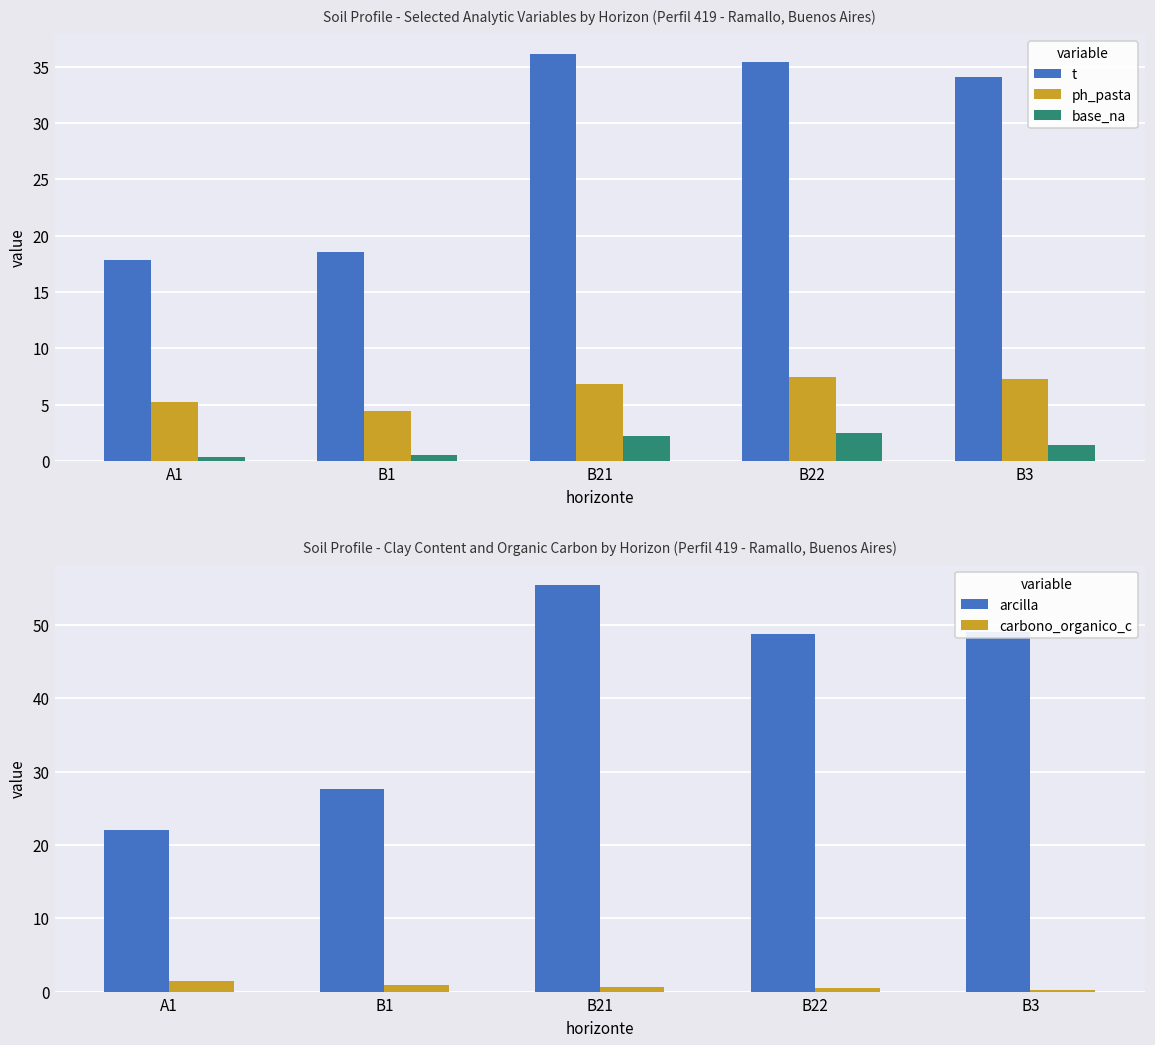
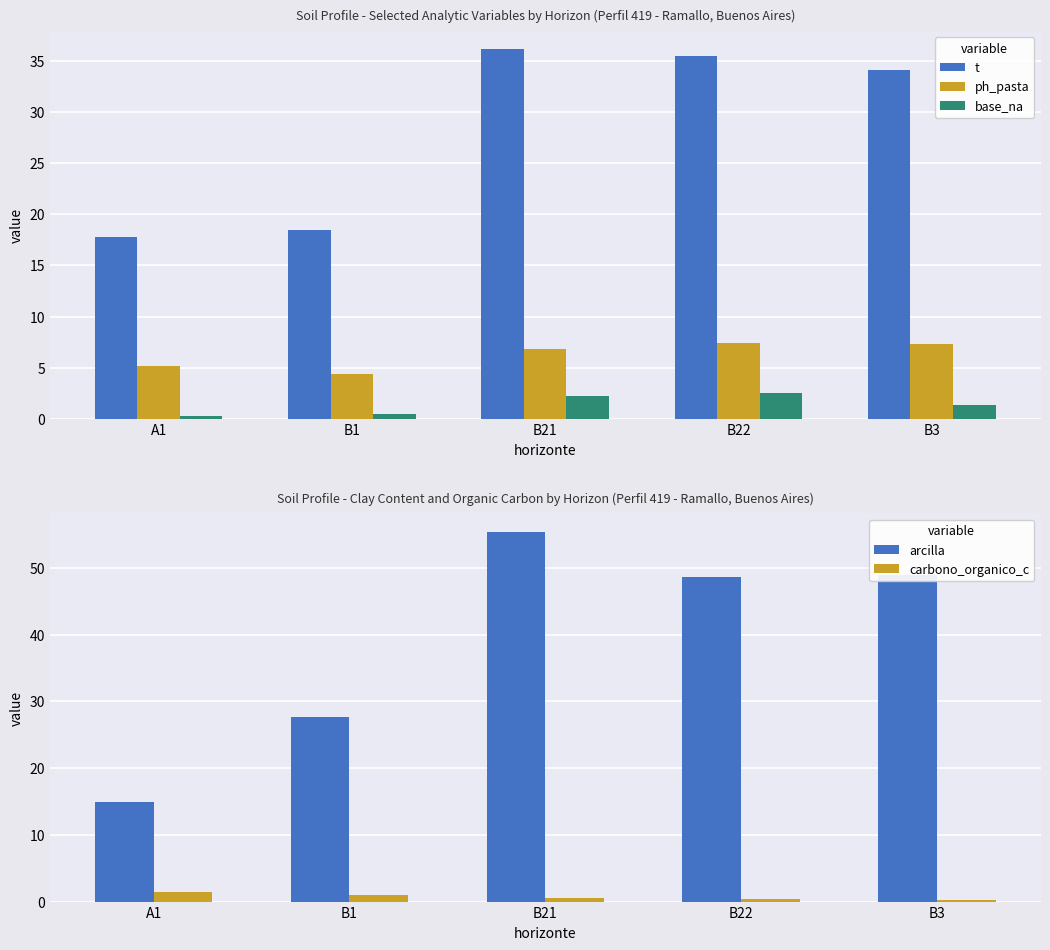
  {
    "Soil Profile - Selected Analytic Variables by Horizon (Perfil 419 - Ramallo, Buenos Aires)": {
      "t": {
        "A1": 17.8,
        "B1": 18.5,
        "B21": 36.1,
        "B22": 35.4,
        "B3": 34.1
      },
      "ph_pasta": {
        "A1": 5.2,
        "B1": 4.4,
        "B21": 6.8,
        "B22": 7.4,
        "B3": 7.3
      },
      "base_na": {
        "A1": 0.3,
        "B1": 0.5,
        "B21": 2.2,
        "B22": 2.5,
        "B3": 1.4
      }
    },
    "Soil Profile - Clay Content and Organic Carbon by Horizon (Perfil 419 - Ramallo, Buenos Aires)": {
      "arcilla": {
-       "A1": 22,
+       "A1": 15,
        "B1": 28,
        "B21": 55,
        "B22": 49
      },
      "carbono_organico_c": {
        "A1": 1,
        "B1": 1,
        "B21": 1,
        "B22": 0
      }
    }
  }
